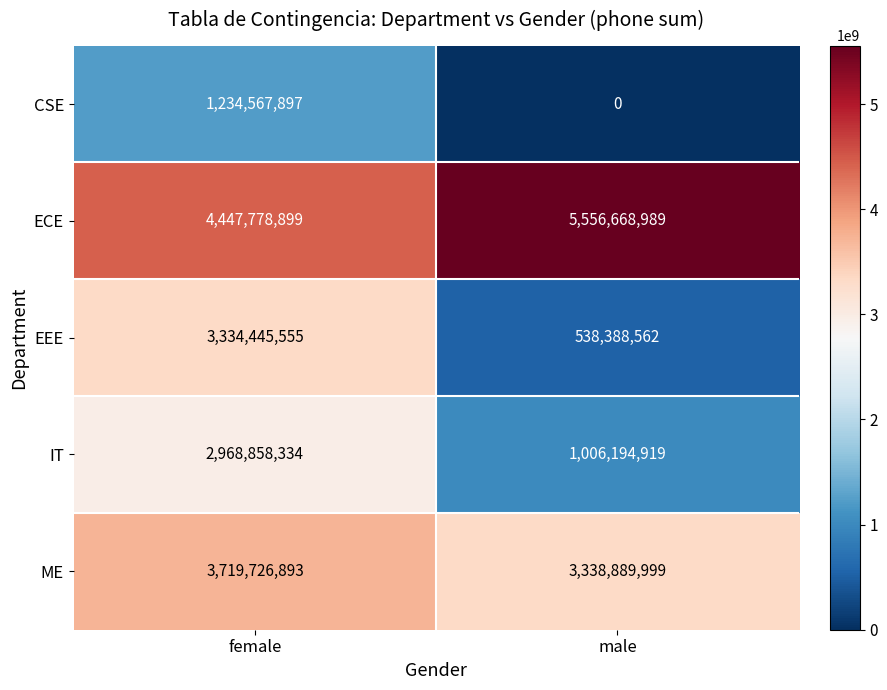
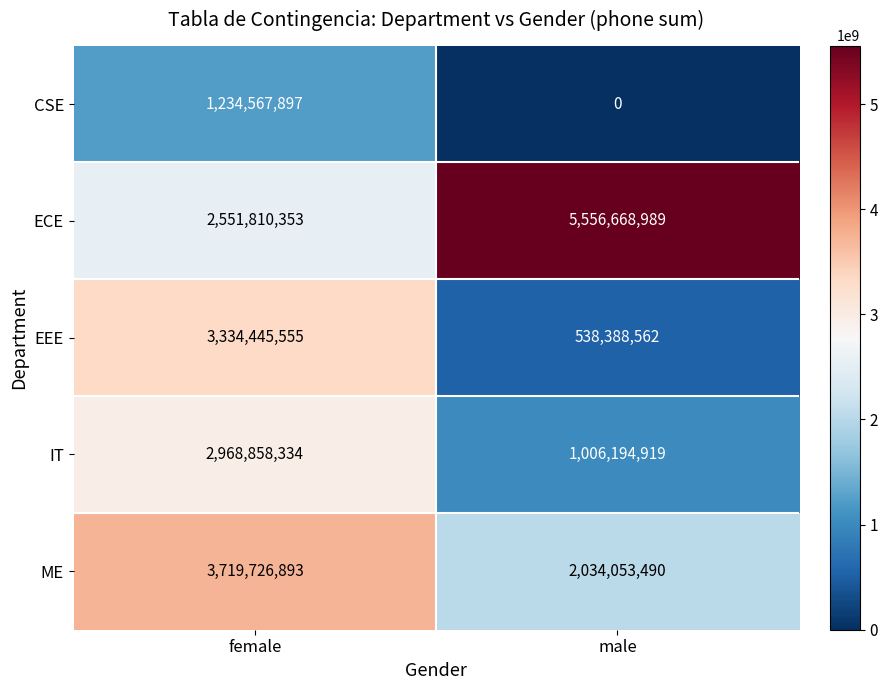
  {
    "CSE": {
      "female": "1,234,567,897",
      "male": "0"
    },
    "ECE": {
-     "female": "4,447,778,899",
+     "female": "2,551,810,353",
      "male": "5,556,668,989"
    },
    "EEE": {
      "female": "3,334,445,555",
      "male": "538,388,562"
    },
    "IT": {
      "female": "2,968,858,334",
      "male": "1,006,194,919"
    },
    "ME": {
      "female": "3,719,726,893",
-     "male": "3,338,889,999"
+     "male": "2,034,053,490"
    }
  }
